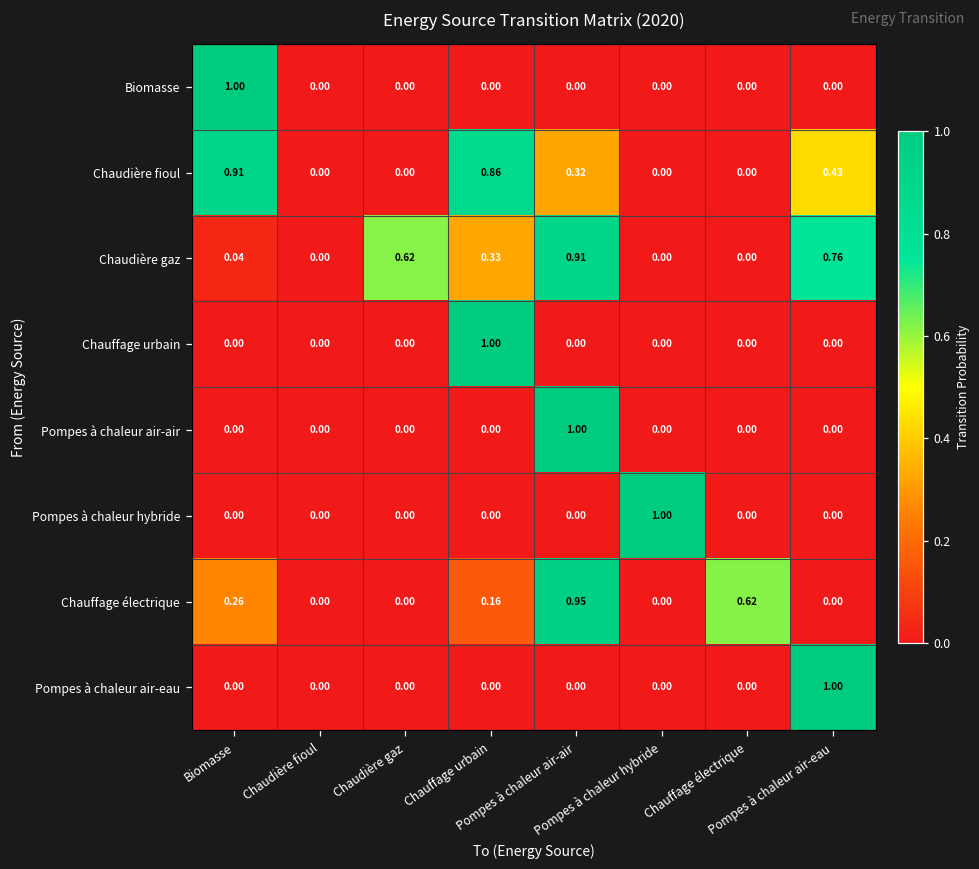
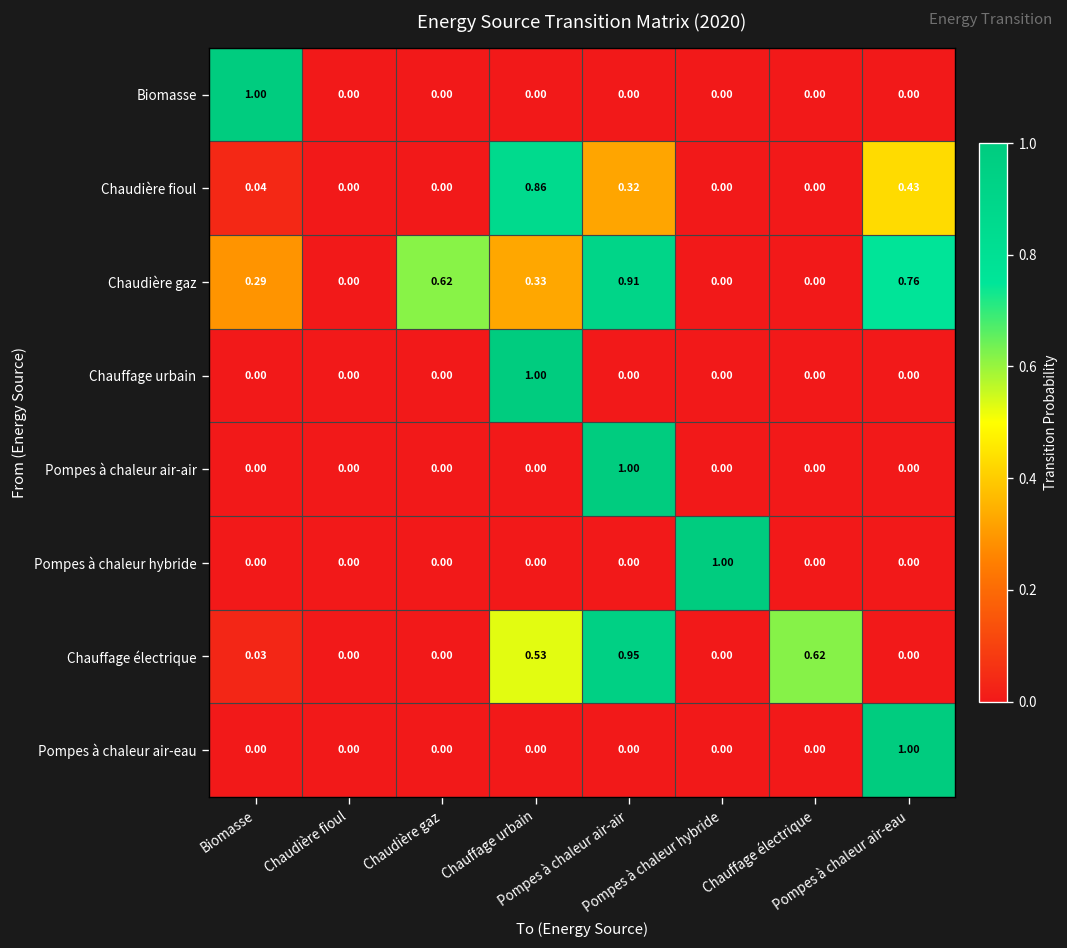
  {
    "Biomasse": {
      "Biomasse": 1.00,
      "Chaudière fioul": 0.00,
      "Chaudière gaz": 0.00,
      "Chauffage urbain": 0.00,
      "Pompes à chaleur air-air": 0.00,
      "Pompes à chaleur hybride": 0.00,
      "Chauffage électrique": 0.00,
      "Pompes à chaleur air-eau": 0.00
    },
    "Chaudière fioul": {
-     "Biomasse": 0.91,
+     "Biomasse": 0.04,
      "Chaudière fioul": 0.00,
      "Chaudière gaz": 0.00,
      "Chauffage urbain": 0.86,
      "Pompes à chaleur air-air": 0.32,
      "Pompes à chaleur hybride": 0.00,
      "Chauffage électrique": 0.00,
      "Pompes à chaleur air-eau": 0.43
    },
    "Chaudière gaz": {
-     "Biomasse": 0.04,
+     "Biomasse": 0.29,
      "Chaudière fioul": 0.00,
      "Chaudière gaz": 0.62,
      "Chauffage urbain": 0.33,
      "Pompes à chaleur air-air": 0.91,
      "Pompes à chaleur hybride": 0.00,
      "Chauffage électrique": 0.00,
      "Pompes à chaleur air-eau": 0.76
    },
    "Chauffage urbain": {
      "Biomasse": 0.00,
      "Chaudière fioul": 0.00,
      "Chaudière gaz": 0.00,
      "Chauffage urbain": 1.00,
      "Pompes à chaleur air-air": 0.00,
      "Pompes à chaleur hybride": 0.00,
      "Chauffage électrique": 0.00,
      "Pompes à chaleur air-eau": 0.00
    },
    "Pompes à chaleur air-air": {
      "Biomasse": 0.00,
      "Chaudière fioul": 0.00,
      "Chaudière gaz": 0.00,
      "Chauffage urbain": 0.00,
      "Pompes à chaleur air-air": 1.00,
      "Pompes à chaleur hybride": 0.00,
      "Chauffage électrique": 0.00,
      "Pompes à chaleur air-eau": 0.00
    },
    "Pompes à chaleur hybride": {
      "Biomasse": 0.00,
      "Chaudière fioul": 0.00,
      "Chaudière gaz": 0.00,
      "Chauffage urbain": 0.00,
      "Pompes à chaleur air-air": 0.00,
      "Pompes à chaleur hybride": 1.00,
      "Chauffage électrique": 0.00,
      "Pompes à chaleur air-eau": 0.00
    },
    "Chauffage électrique": {
-     "Biomasse": 0.26,
+     "Biomasse": 0.03,
      "Chaudière fioul": 0.00,
      "Chaudière gaz": 0.00,
-     "Chauffage urbain": 0.16,
+     "Chauffage urbain": 0.53,
      "Pompes à chaleur air-air": 0.95,
      "Pompes à chaleur hybride": 0.00,
      "Chauffage électrique": 0.62,
      "Pompes à chaleur air-eau": 0.00
    },
    "Pompes à chaleur air-eau": {
      "Biomasse": 0.00,
      "Chaudière fioul": 0.00,
      "Chaudière gaz": 0.00,
      "Chauffage urbain": 0.00,
      "Pompes à chaleur air-air": 0.00,
      "Pompes à chaleur hybride": 0.00,
      "Chauffage électrique": 0.00,
      "Pompes à chaleur air-eau": 1.00
    }
  }
